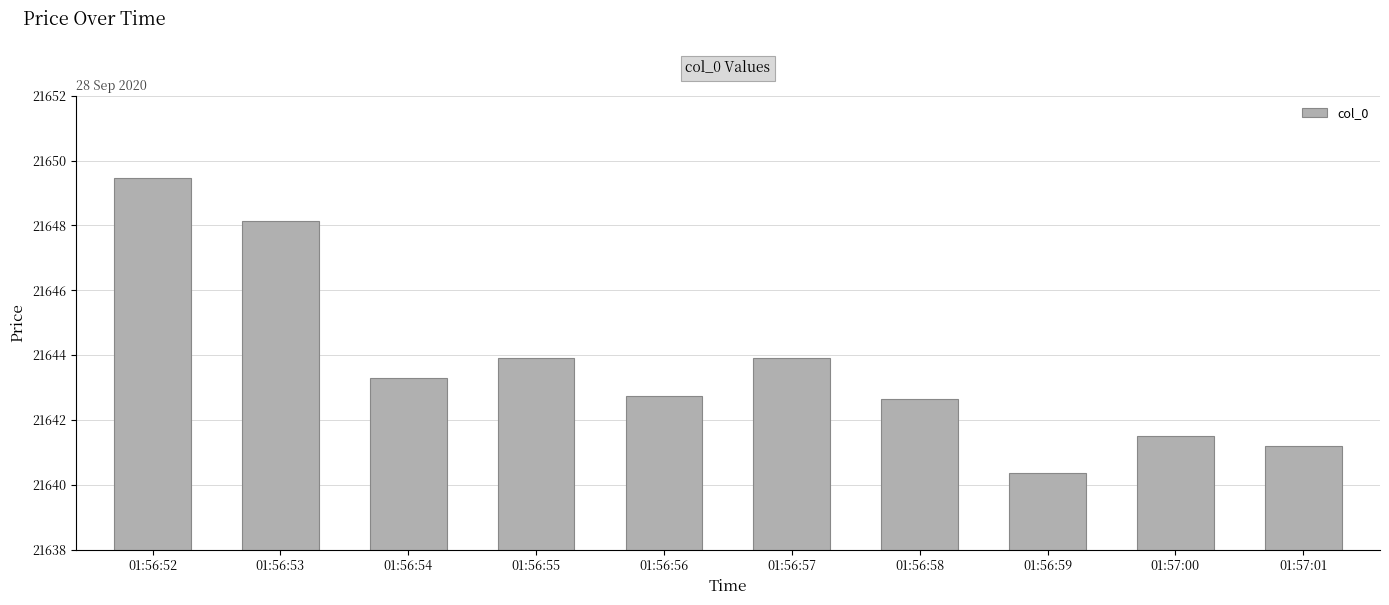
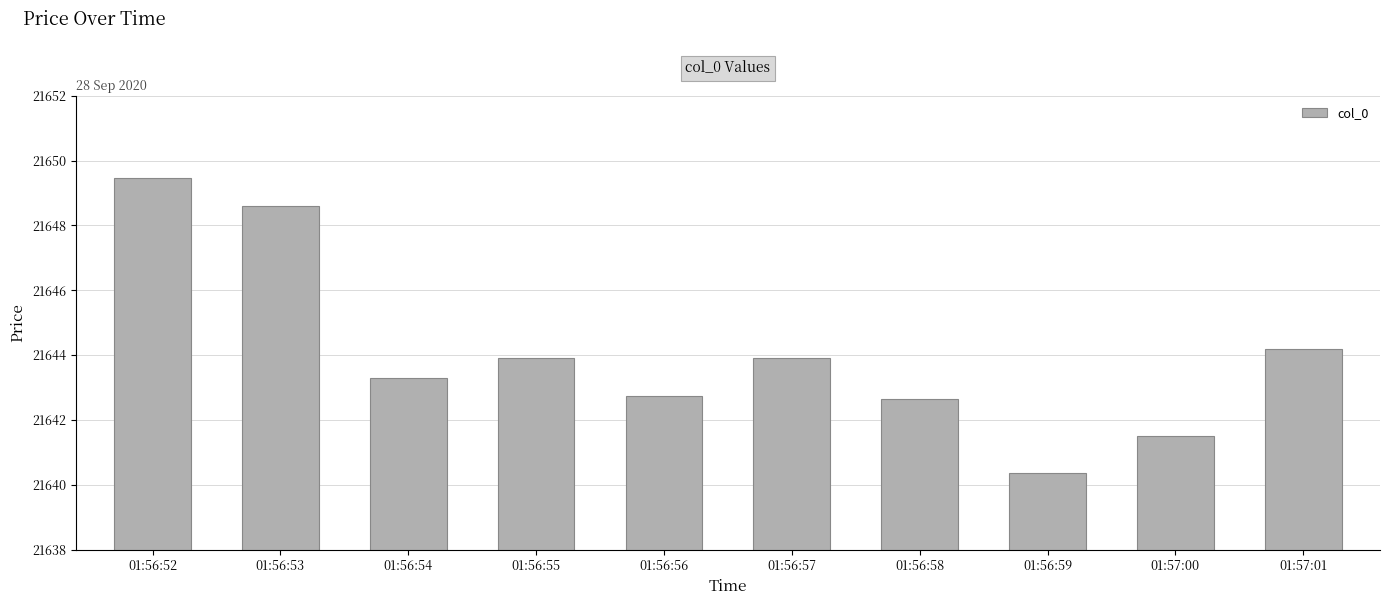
  {
    "01:56:52": 21649.5,
-   "01:56:53": 21648.2,
+   "01:56:53": 21648.6,
    "01:56:54": 21643.3,
    "01:56:55": 21643.9,
    "01:56:56": 21642.8,
    "01:56:57": 21643.9,
    "01:56:58": 21642.7,
    "01:56:59": 21640.4,
    "01:57:00": 21641.5,
-   "01:57:01": 21641.2
+   "01:57:01": 21644.2
  }
